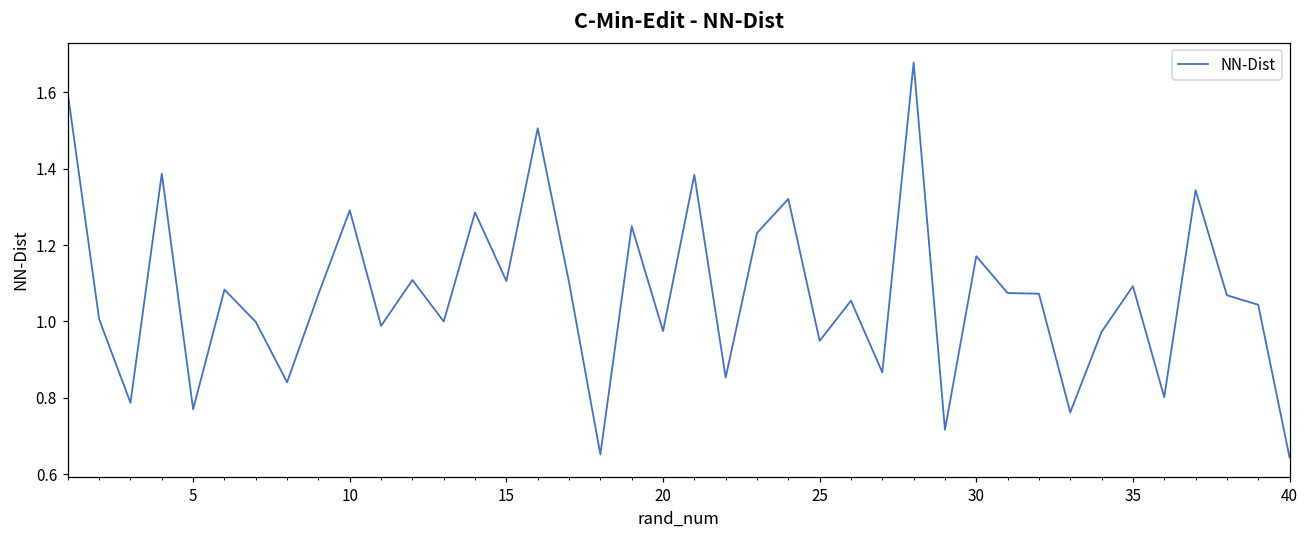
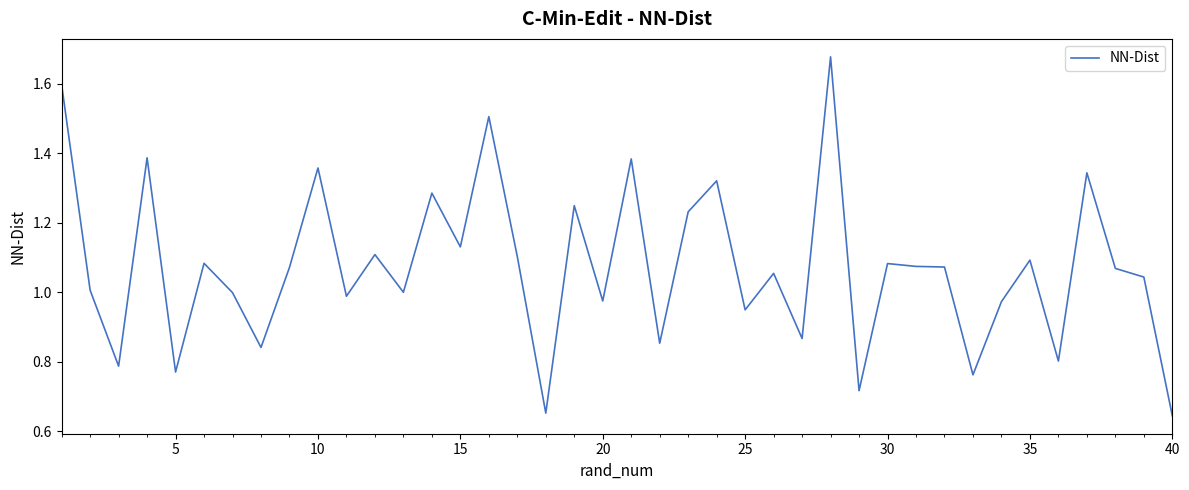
  {
    "5": 0.77,
-   "10": 1.29,
-   "15": 1.11,
+   "10": 1.36,
+   "15": 1.13,
    "20": 0.97,
    "25": 0.95,
-   "30": 1.17,
+   "30": 1.08,
    "35": 1.09,
    "40": 0.64
  }
